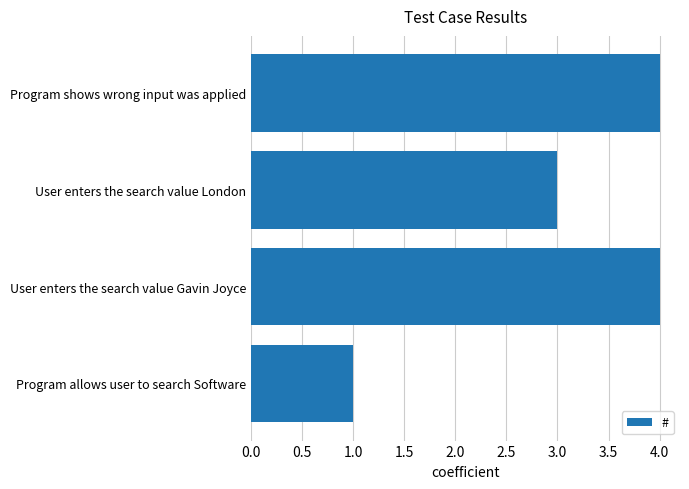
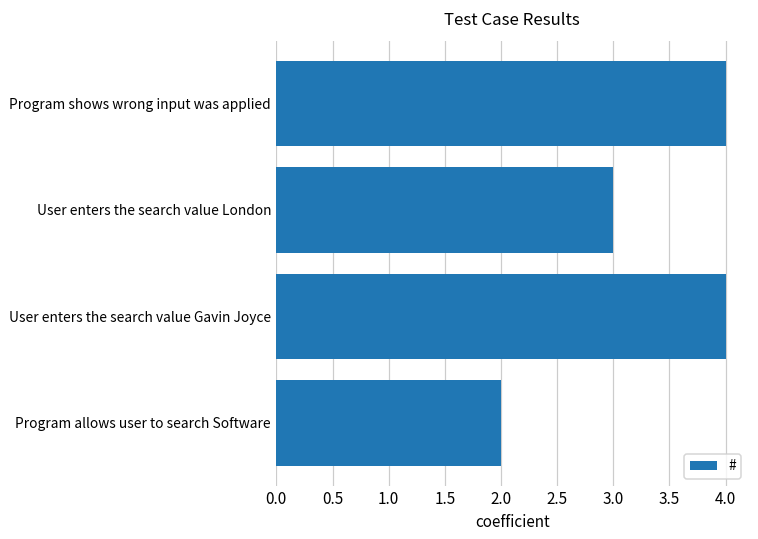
  {
    "Program shows wrong input was applied": 4,
    "User enters the search value London": 3,
    "User enters the search value Gavin Joyce": 4,
-   "Program allows user to search Software": 1
+   "Program allows user to search Software": 2
  }
